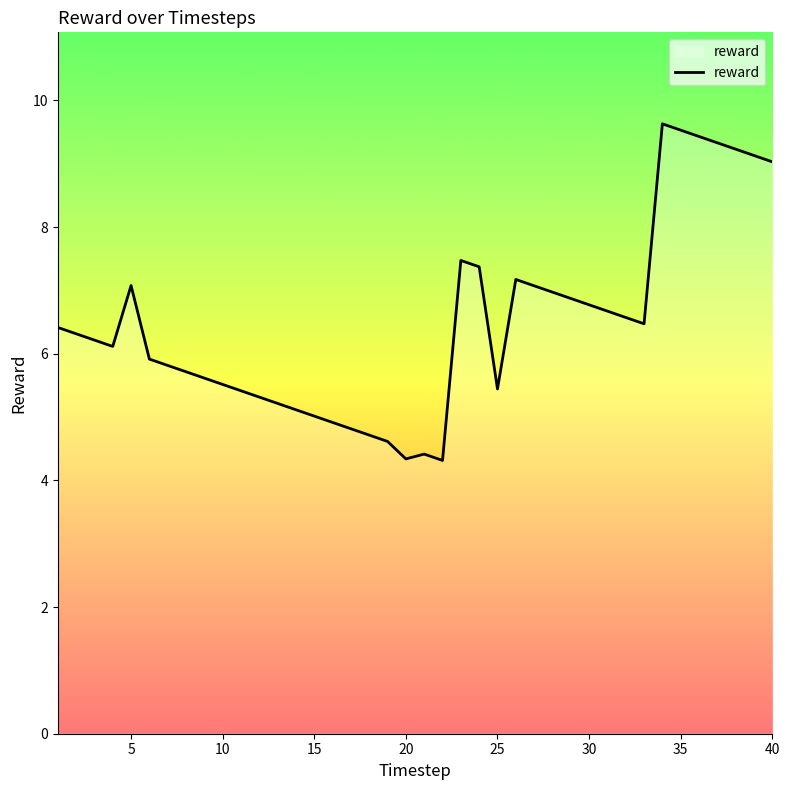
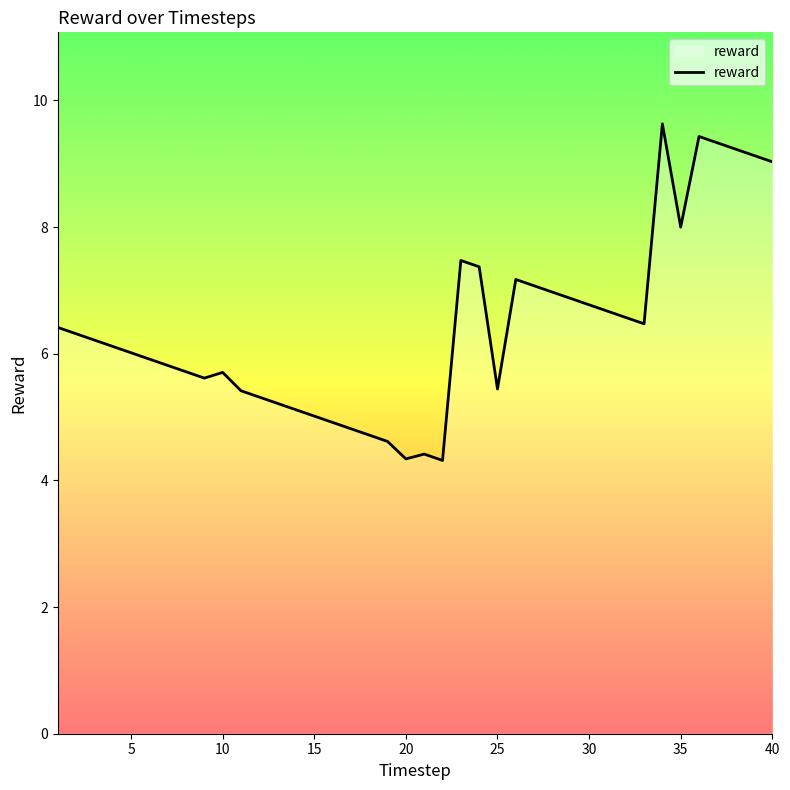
  {
-   "5": 7.1,
-   "10": 5.5,
+   "5": 6.0,
+   "10": 5.7,
    "15": 5.0,
    "20": 4.3,
    "25": 5.4,
    "30": 6.8,
-   "35": 9.5,
+   "35": 8.0,
    "40": 9.0
  }
